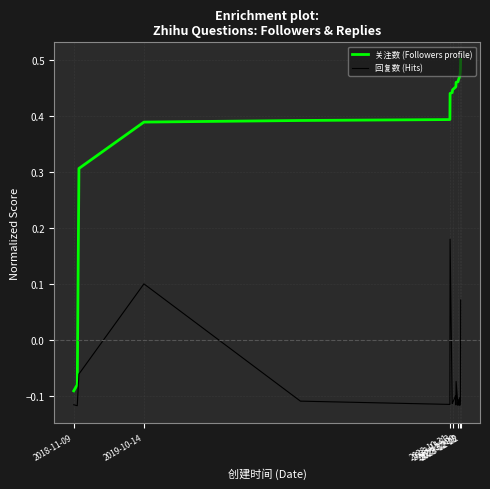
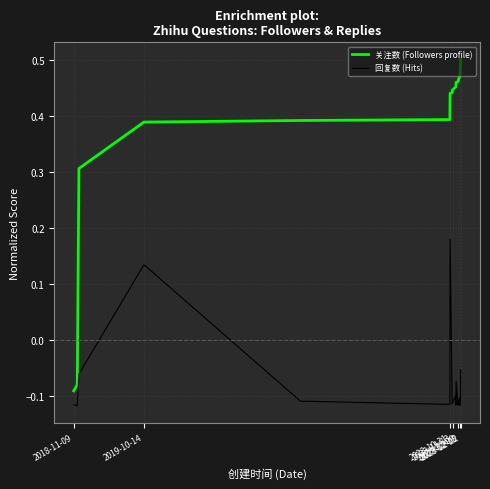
  {
    "关注数 (Followers profile)": {
      "2018-11-09": -0.09,
      "2019-10-14": 0.39,
      "2023-10-31": 0.39,
      "2023-11-13": 0.45,
      "2023-12-09": 0.46
    },
    "回复数 (Hits)": {
      "2018-11-09": -0.11,
-     "2019-10-14": 0.10,
+     "2019-10-14": 0.13,
      "2023-10-31": -0.11,
      "2023-11-13": -0.11,
      "2023-12-09": -0.12,
      "2023-12-18": -0.12,
-     "2023-12-22": 0.07
+     "2023-12-22": -0.05
    }
  }
